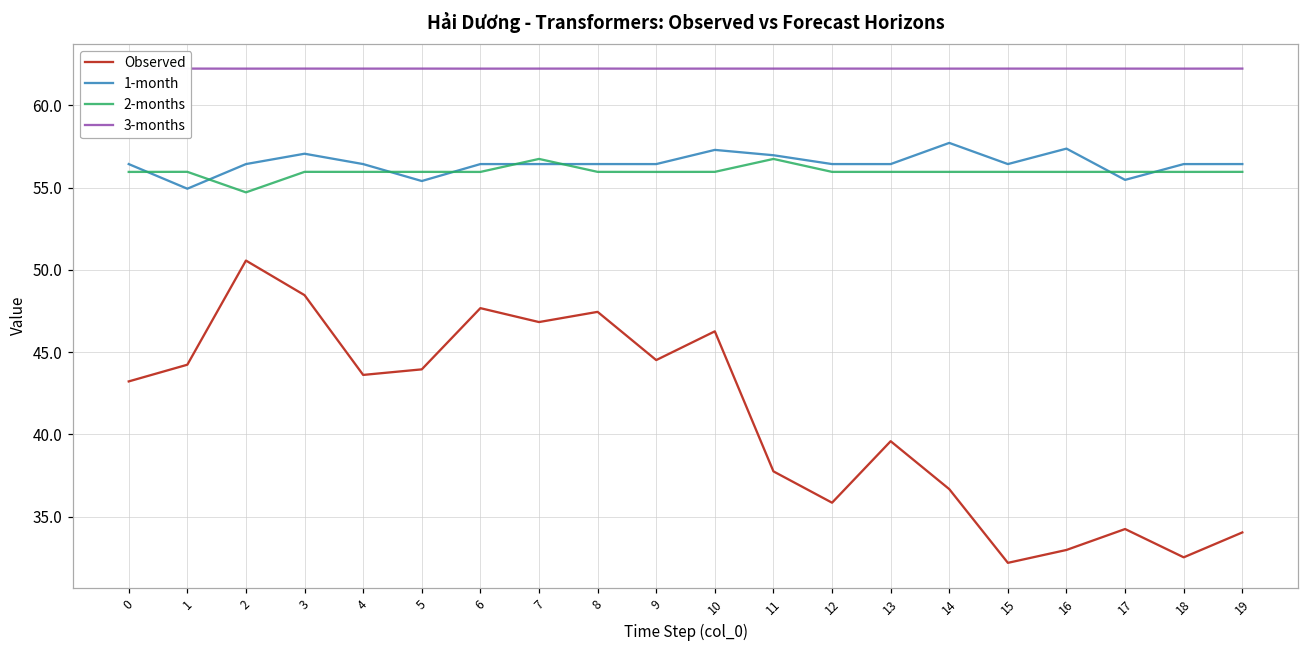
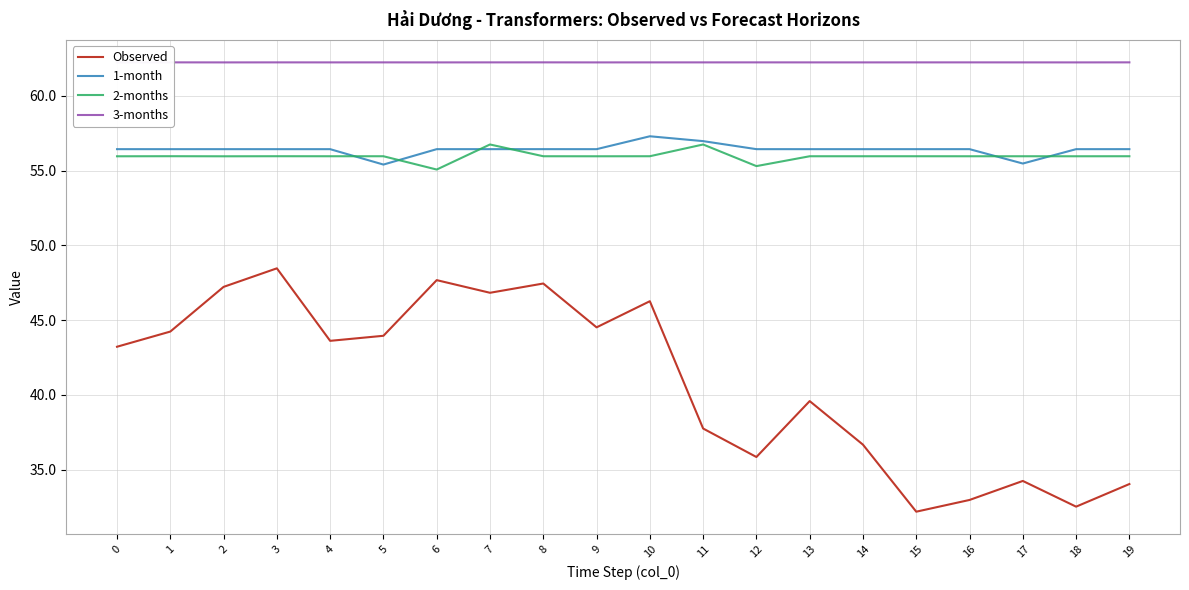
  {
    "Observed": {
      "0": 43.2,
      "1": 44.2,
-     "2": 50.6,
+     "2": 47.2,
      "3": 48.5,
      "4": 43.6,
      "5": 44.0,
      "6": 47.7,
      "7": 46.8,
      "8": 47.4,
      "9": 44.5,
      "10": 46.3,
      "11": 37.8,
      "12": 35.9,
      "13": 39.6,
      "14": 36.7,
      "15": 32.2,
      "16": 33.0,
      "17": 34.3,
      "18": 32.5,
      "19": 34.0
    },
    "1-month": {
      "0": 56.4,
-     "1": 54.9,
+     "1": 56.4,
      "2": 56.4,
-     "3": 57.1,
+     "3": 56.4,
      "4": 56.4,
      "5": 55.4,
      "6": 56.4,
      "7": 56.4,
      "8": 56.4,
      "9": 56.4,
      "10": 57.3,
      "11": 57.0,
      "12": 56.4,
      "13": 56.4,
-     "14": 57.7,
+     "14": 56.4,
      "15": 56.4,
-     "16": 57.4,
+     "16": 56.4,
      "17": 55.5,
      "18": 56.4,
      "19": 56.4
    },
    "2-months": {
      "0": 56.0,
      "1": 56.0,
-     "2": 54.7,
+     "2": 56.0,
      "3": 56.0,
      "4": 56.0,
      "5": 56.0,
-     "6": 56.0,
+     "6": 55.1,
      "7": 56.7,
      "8": 56.0,
      "9": 56.0,
      "10": 56.0,
      "11": 56.7,
-     "12": 56.0,
+     "12": 55.3,
      "13": 56.0,
      "14": 56.0,
      "15": 56.0,
      "16": 56.0,
      "17": 56.0,
      "18": 56.0,
      "19": 56.0
    },
    "3-months": {
      "2": 62.2,
      "3": 62.2,
      "4": 62.2,
      "5": 62.2,
      "6": 62.2,
      "7": 62.2,
      "8": 62.2,
      "9": 62.2,
      "10": 62.2,
      "11": 62.2,
      "12": 62.2,
      "13": 62.2,
      "14": 62.2,
      "15": 62.2,
      "16": 62.2,
      "17": 62.2,
      "18": 62.2,
      "19": 62.2
    }
  }
